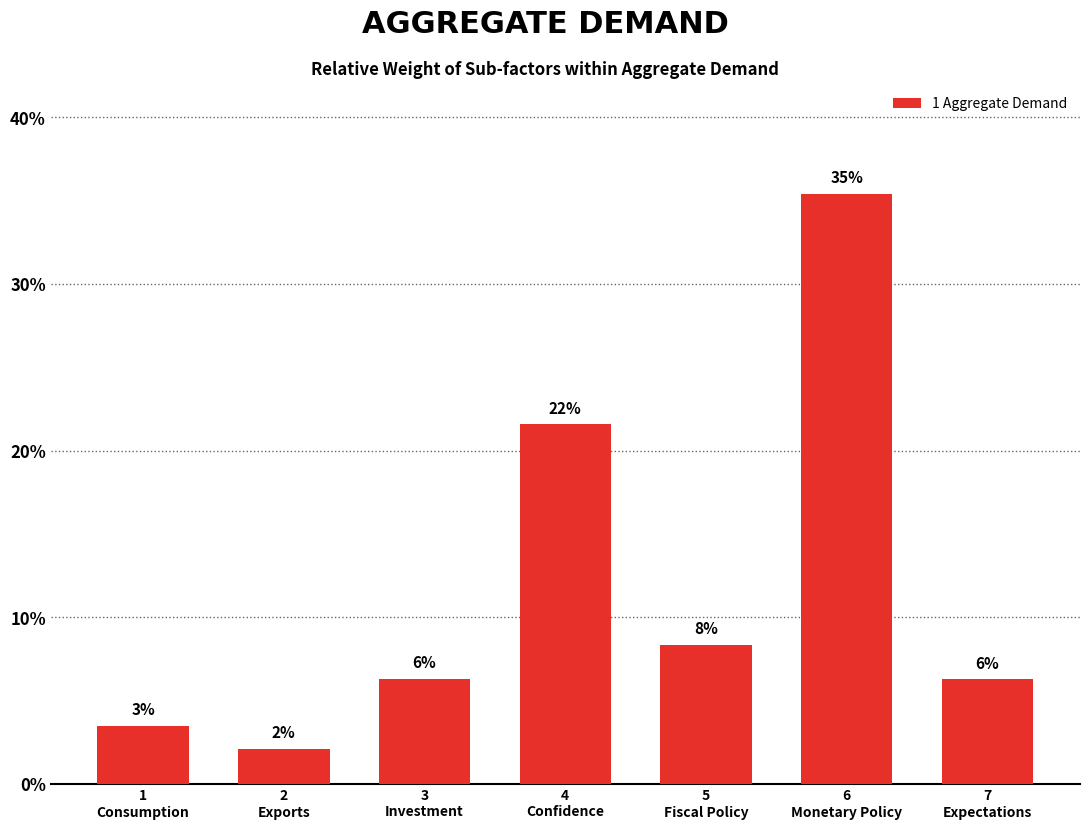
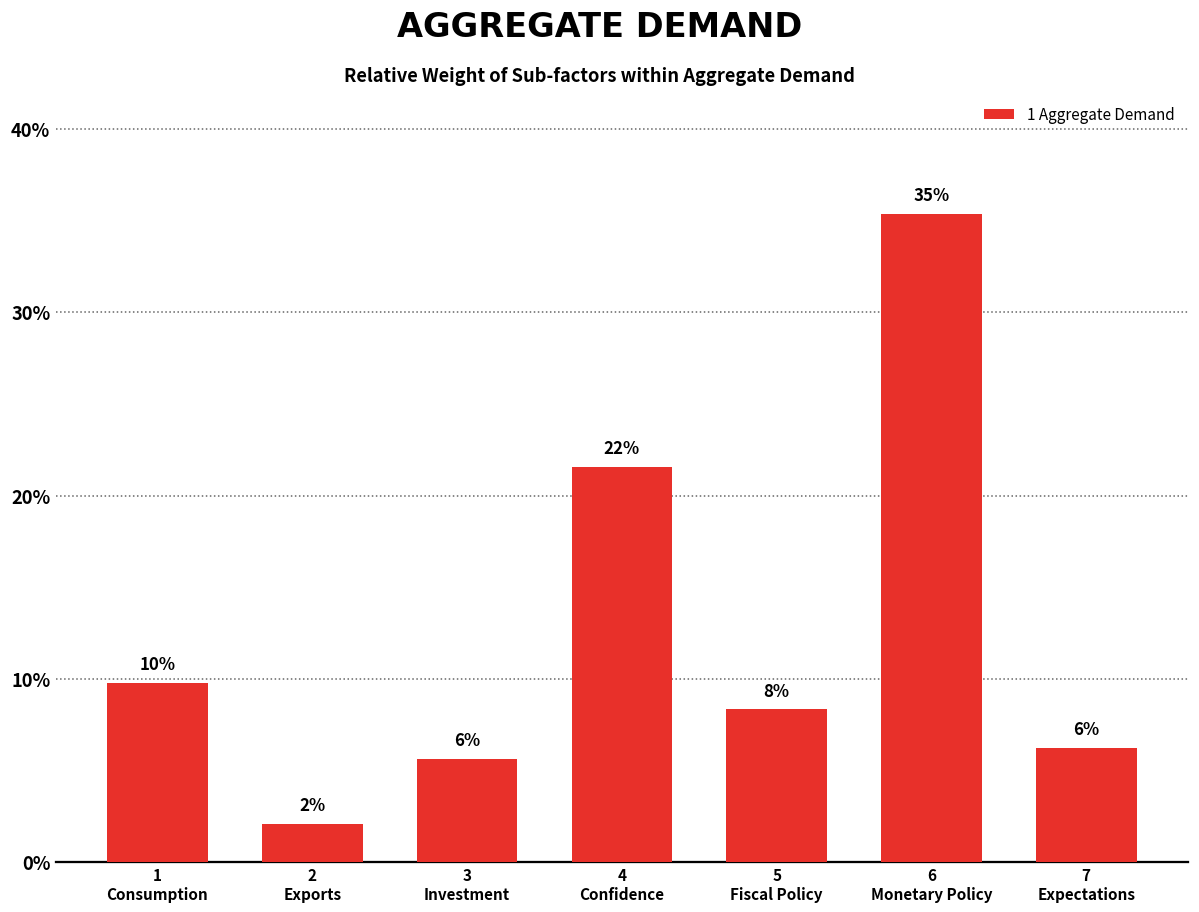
  {
-   "1 Consumption": "3%",
+   "1 Consumption": "10%",
    "2 Exports": "2%",
-   "3 Investment": "6.3%",
+   "3 Investment": "5.6%",
    "4 Confidence": "22%",
    "5 Fiscal Policy": "8%",
    "6 Monetary Policy": "35%",
    "7 Expectations": "6%"
  }
